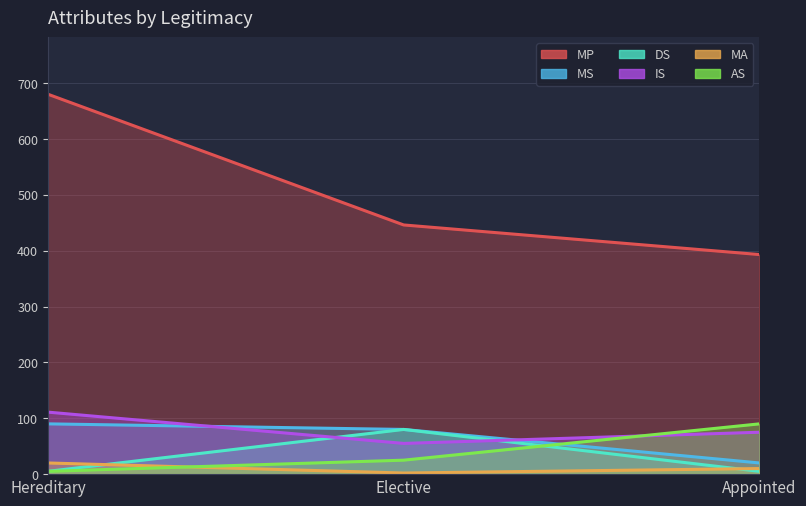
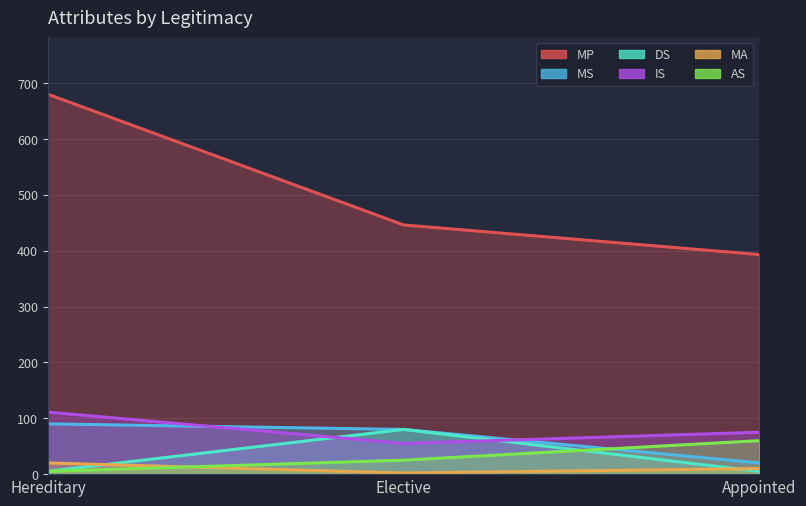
  {
    "IS": {
      "Hereditary": 110,
      "Elective": 60,
      "Appointed": 80
    },
    "AS": {
      "Elective": 30,
-     "Appointed": 90
+     "Appointed": 60
    }
  }
